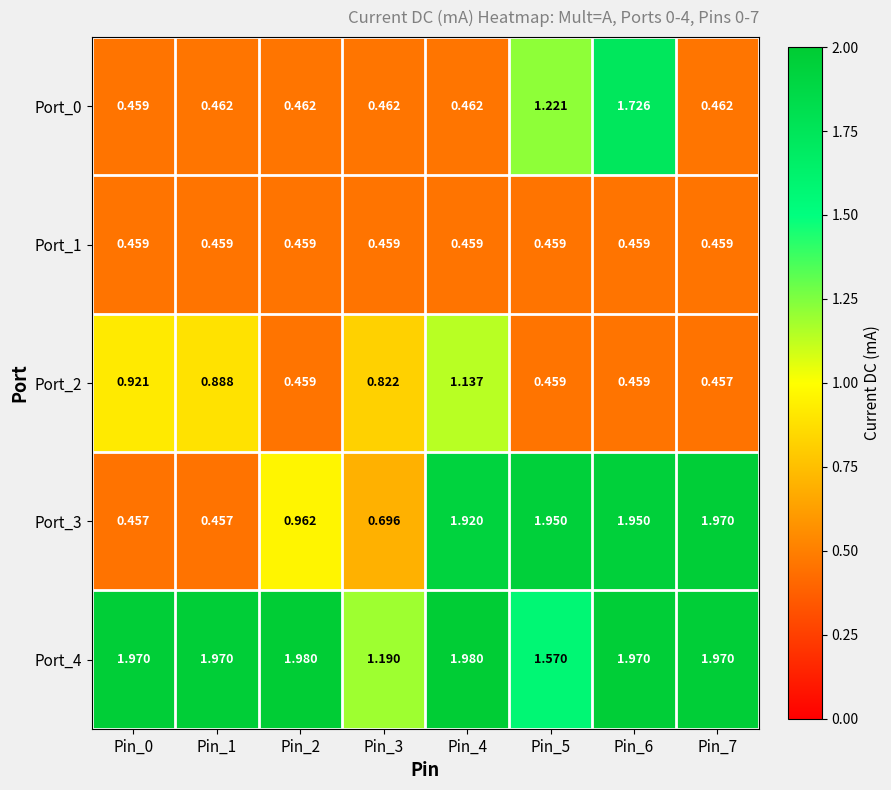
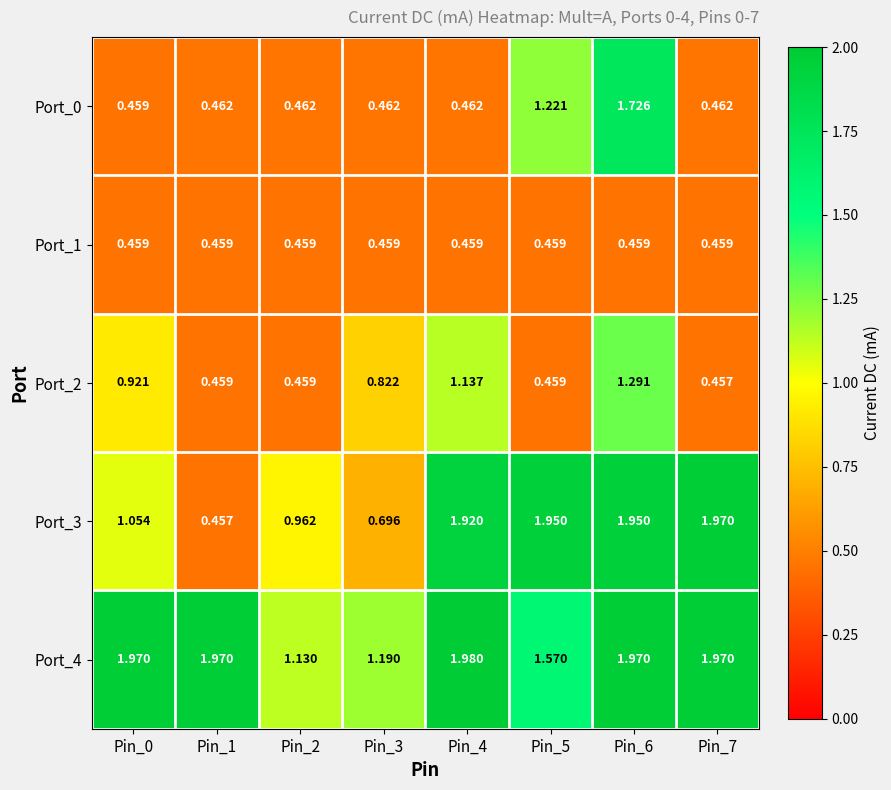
  {
    "Port_0": {
      "Pin_0": 0.459,
      "Pin_1": 0.462,
      "Pin_2": 0.462,
      "Pin_3": 0.462,
      "Pin_4": 0.462,
      "Pin_5": 1.221,
      "Pin_6": 1.726,
      "Pin_7": 0.462
    },
    "Port_1": {
      "Pin_0": 0.459,
      "Pin_1": 0.459,
      "Pin_2": 0.459,
      "Pin_3": 0.459,
      "Pin_4": 0.459,
      "Pin_5": 0.459,
      "Pin_6": 0.459,
      "Pin_7": 0.459
    },
    "Port_2": {
      "Pin_0": 0.921,
-     "Pin_1": 0.888,
+     "Pin_1": 0.459,
      "Pin_2": 0.459,
      "Pin_3": 0.822,
      "Pin_4": 1.137,
      "Pin_5": 0.459,
-     "Pin_6": 0.459,
+     "Pin_6": 1.291,
      "Pin_7": 0.457
    },
    "Port_3": {
-     "Pin_0": 0.457,
+     "Pin_0": 1.054,
      "Pin_1": 0.457,
      "Pin_2": 0.962,
      "Pin_3": 0.696,
      "Pin_4": 1.920,
      "Pin_5": 1.950,
      "Pin_6": 1.950,
      "Pin_7": 1.970
    },
    "Port_4": {
      "Pin_0": 1.970,
      "Pin_1": 1.970,
-     "Pin_2": 1.980,
+     "Pin_2": 1.130,
      "Pin_3": 1.190,
      "Pin_4": 1.980,
      "Pin_5": 1.570,
      "Pin_6": 1.970,
      "Pin_7": 1.970
    }
  }
